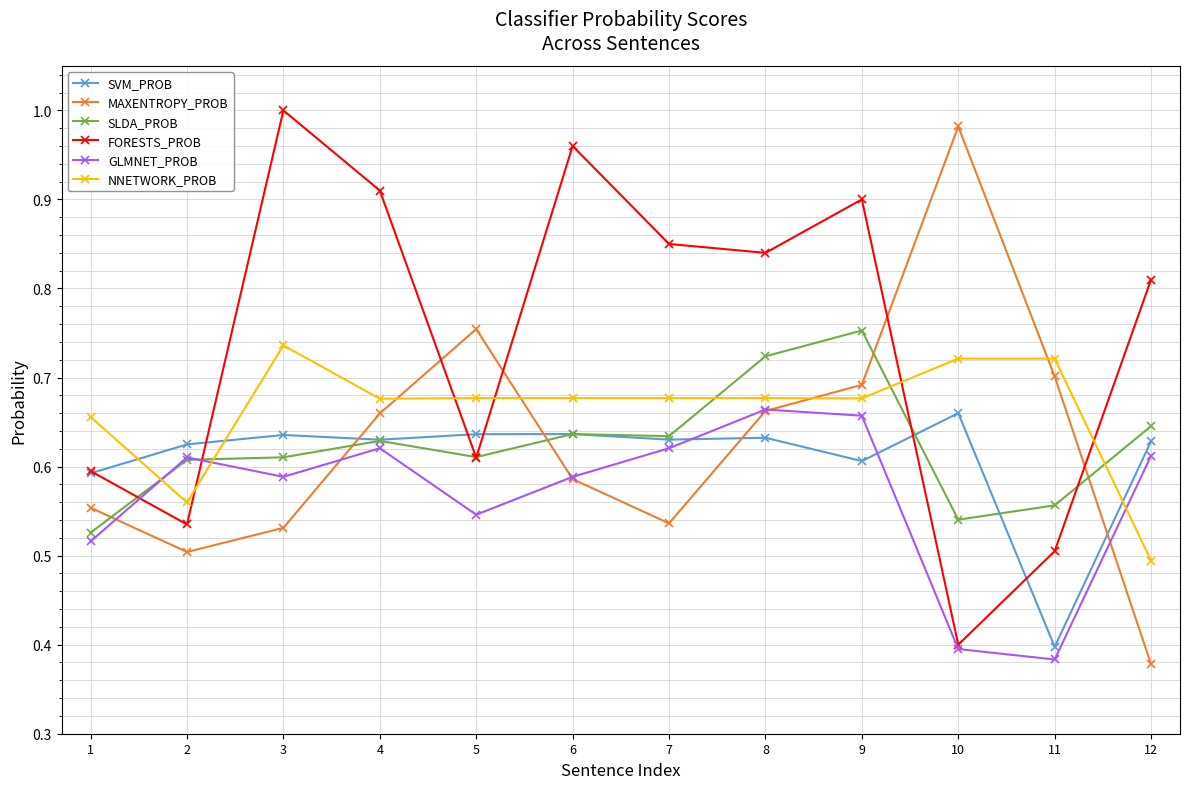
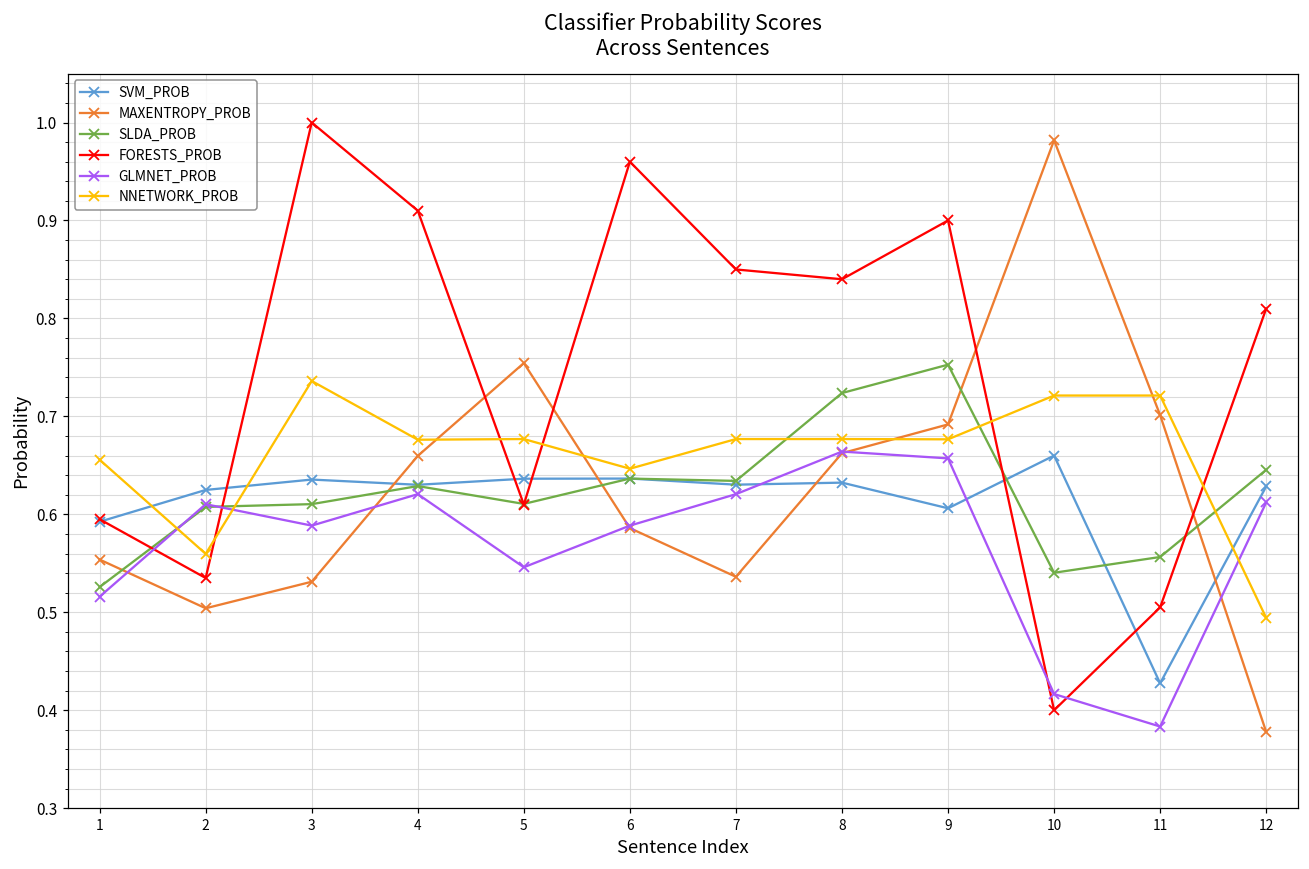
  {
    "SVM_PROB": {
      "2": 0.62,
      "3": 0.64,
      "5": 0.64,
      "7": 0.63,
      "8": 0.63,
      "9": 0.61,
      "10": 0.66,
-     "11": 0.40,
+     "11": 0.43,
      "12": 0.63
    },
    "MAXENTROPY_PROB": {
      "1": 0.55,
      "2": 0.50,
      "3": 0.53,
      "4": 0.66,
      "5": 0.75,
      "7": 0.54,
      "9": 0.69,
      "10": 0.98,
      "11": 0.70,
      "12": 0.38
    },
    "SLDA_PROB": {
      "1": 0.53,
      "3": 0.61,
      "7": 0.63,
      "8": 0.72,
      "9": 0.75,
      "10": 0.54,
      "11": 0.56,
      "12": 0.65
    },
    "FORESTS_PROB": {
      "2": 0.54,
      "3": 1.00,
      "4": 0.91,
      "6": 0.96,
      "7": 0.85,
      "8": 0.84,
      "9": 0.90,
      "10": 0.40,
      "11": 0.51,
      "12": 0.81
    },
    "GLMNET_PROB": {
      "1": 0.52,
      "3": 0.59,
      "4": 0.62,
      "5": 0.55,
      "7": 0.62,
      "9": 0.66,
-     "10": 0.40,
+     "10": 0.42,
      "11": 0.38,
      "12": 0.61
    },
    "NNETWORK_PROB": {
      "1": 0.66,
      "2": 0.56,
      "3": 0.74,
      "4": 0.68,
      "5": 0.68,
-     "6": 0.68,
+     "6": 0.65,
      "7": 0.68,
      "8": 0.68,
      "9": 0.68,
      "10": 0.72,
      "11": 0.72,
      "12": 0.49
    }
  }
